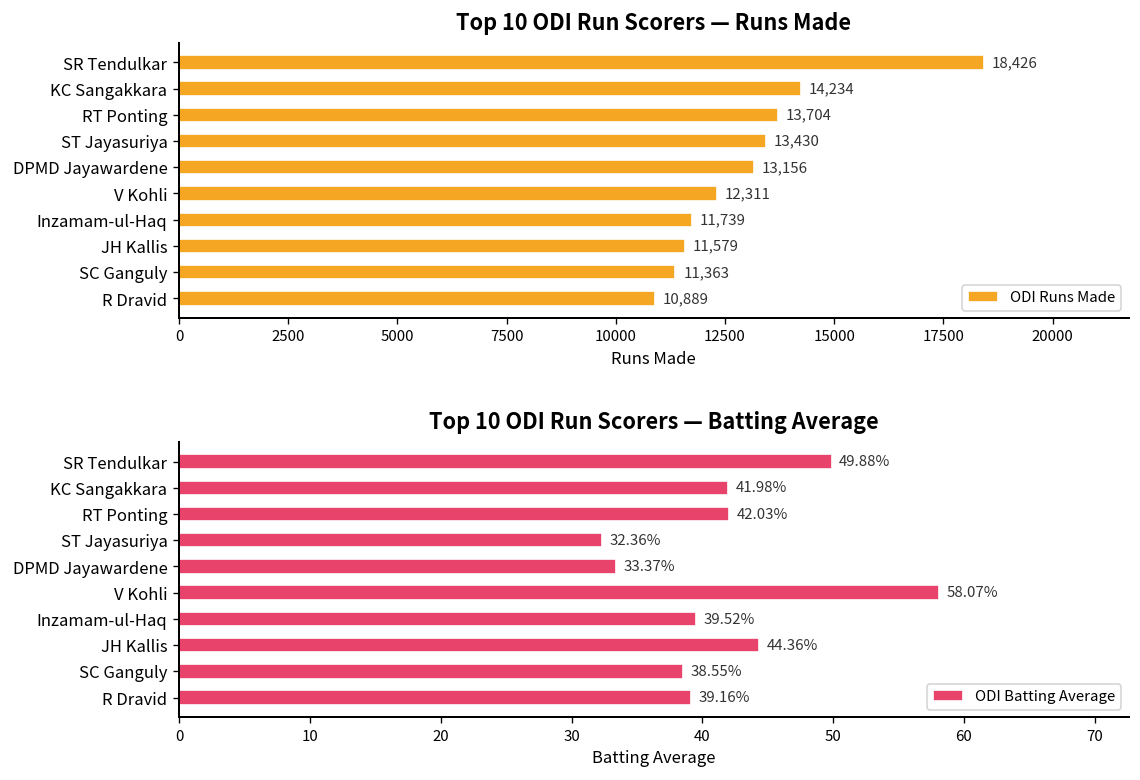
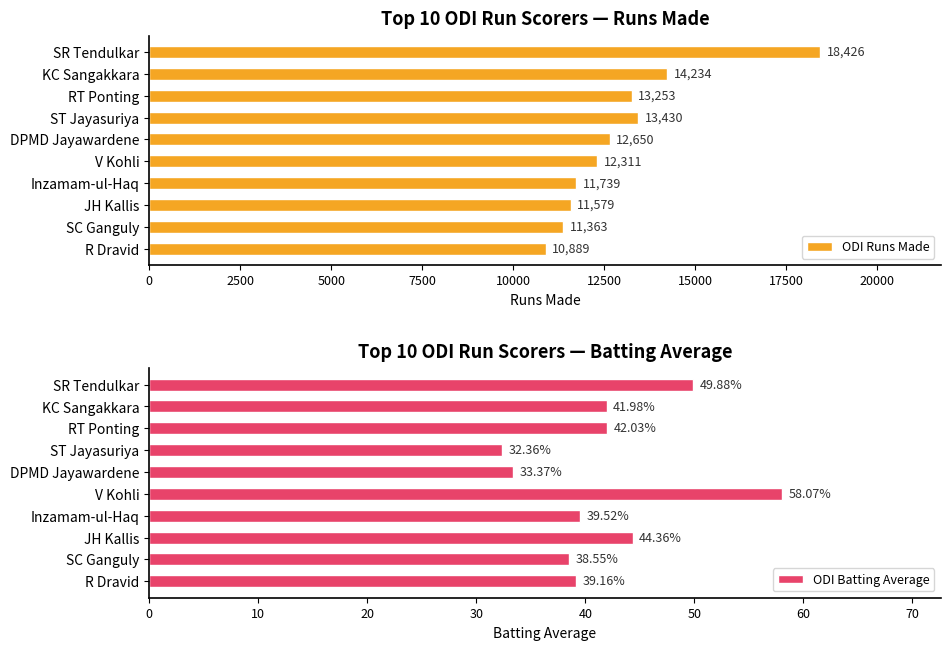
  {
    "Top 10 ODI Run Scorers — Runs Made": {
      "SR Tendulkar": "18,426",
      "KC Sangakkara": "14,234",
-     "RT Ponting": "13,704",
+     "RT Ponting": "13,253",
      "ST Jayasuriya": "13,430",
-     "DPMD Jayawardene": "13,156",
+     "DPMD Jayawardene": "12,650",
      "V Kohli": "12,311",
      "Inzamam-ul-Haq": "11,739",
      "JH Kallis": "11,579",
      "SC Ganguly": "11,363",
      "R Dravid": "10,889"
    },
    "Top 10 ODI Run Scorers — Batting Average": {
      "SR Tendulkar": "49.88%",
      "KC Sangakkara": "41.98%",
      "RT Ponting": "42.03%",
      "ST Jayasuriya": "32.36%",
      "DPMD Jayawardene": "33.37%",
      "V Kohli": "58.07%",
      "Inzamam-ul-Haq": "39.52%",
      "JH Kallis": "44.36%",
      "SC Ganguly": "38.55%",
      "R Dravid": "39.16%"
    }
  }
